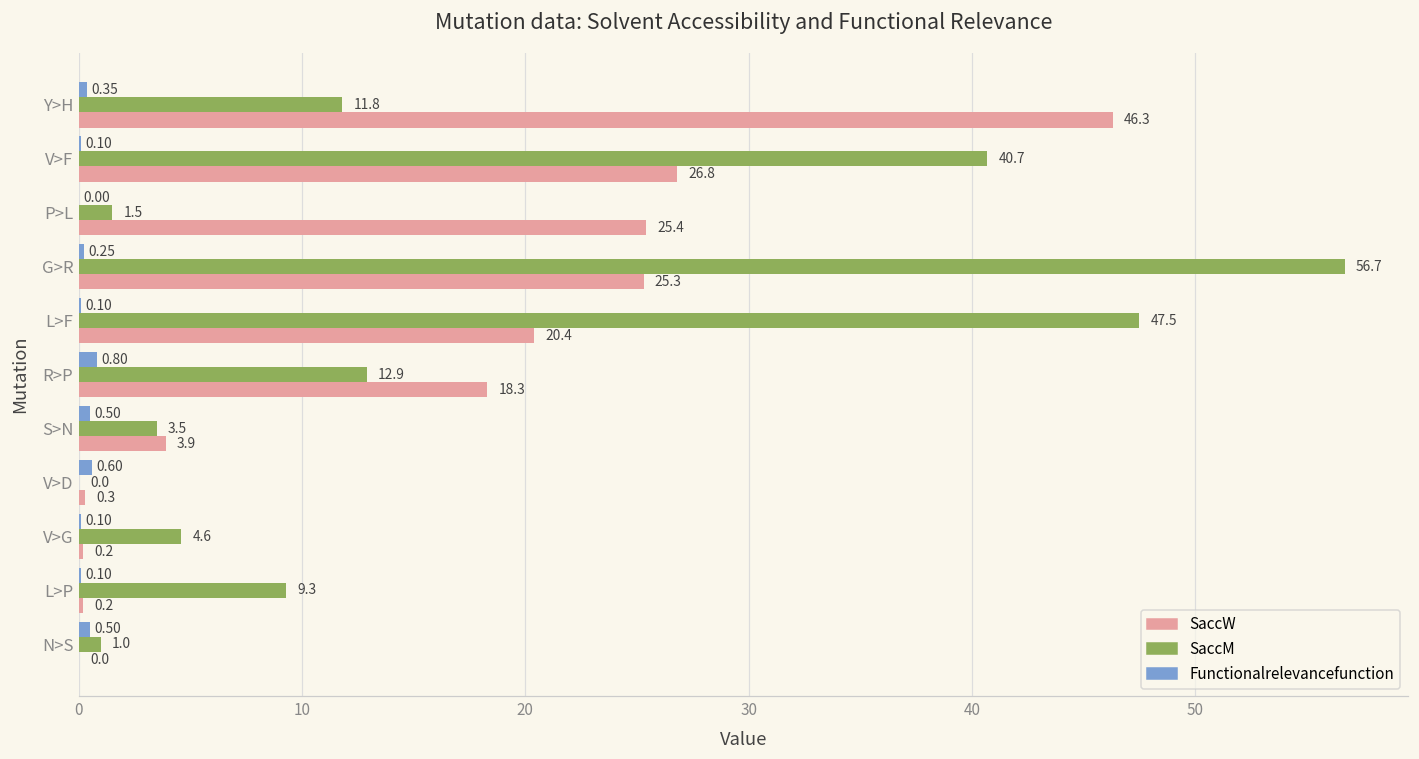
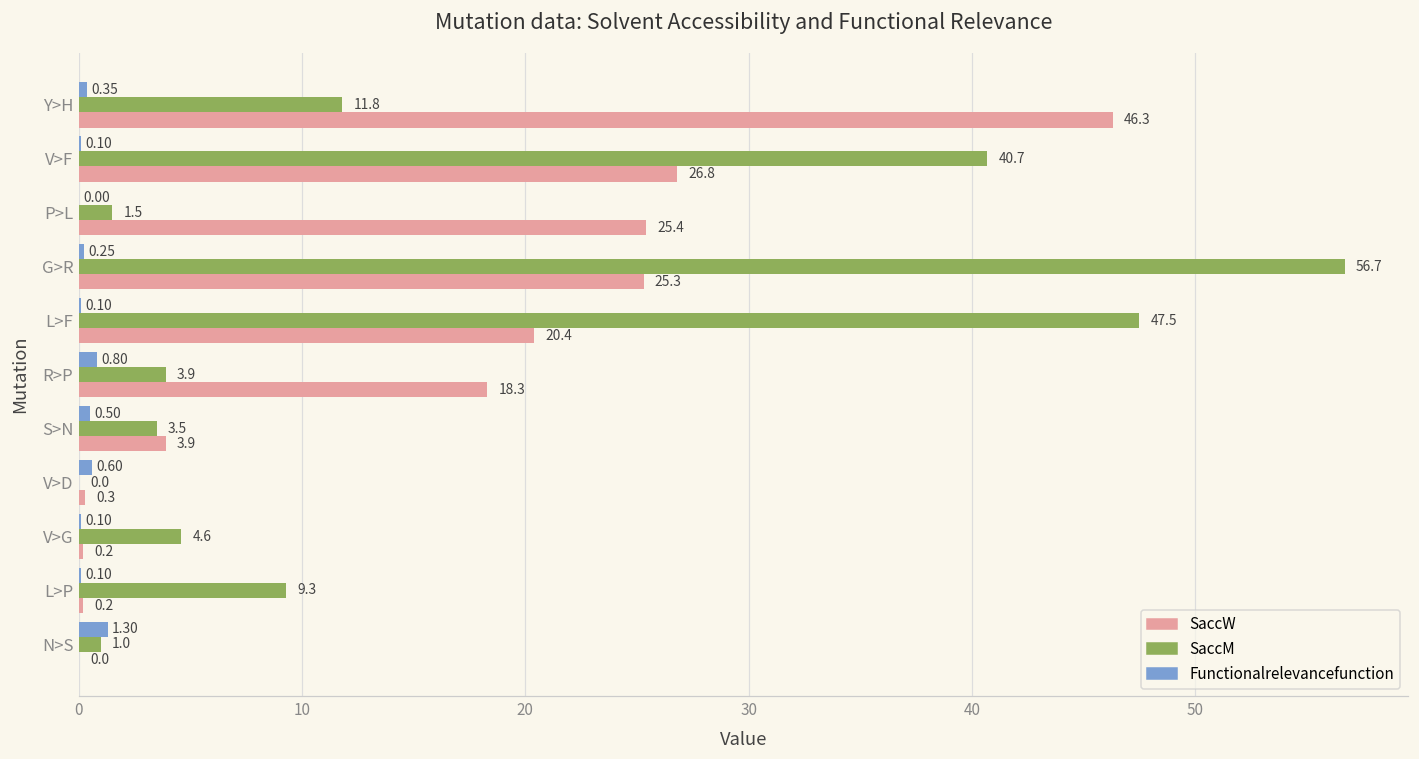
  {
    "SaccW": {
      "Y>H": 46.3,
      "V>F": 26.8,
      "P>L": 25.4,
      "G>R": 25.3,
      "L>F": 20.4,
      "R>P": 18.3,
      "S>N": 3.9,
      "V>D": 0.3,
      "V>G": 0.2,
      "L>P": 0.2,
      "N>S": 0.0
    },
    "SaccM": {
      "Y>H": 11.8,
      "V>F": 40.7,
      "P>L": 1.5,
      "G>R": 56.7,
      "L>F": 47.5,
-     "R>P": 12.9,
+     "R>P": 3.9,
      "S>N": 3.5,
      "V>D": 0.0,
      "V>G": 4.6,
      "L>P": 9.3,
      "N>S": 1.0
    },
    "Functionalrelevancefunction": {
      "Y>H": 0.35,
      "V>F": 0.10,
      "P>L": 0.00,
      "G>R": 0.25,
      "L>F": 0.10,
      "R>P": 0.80,
      "S>N": 0.50,
      "V>D": 0.60,
      "V>G": 0.10,
      "L>P": 0.10,
-     "N>S": 0.50
+     "N>S": 1.30
    }
  }
